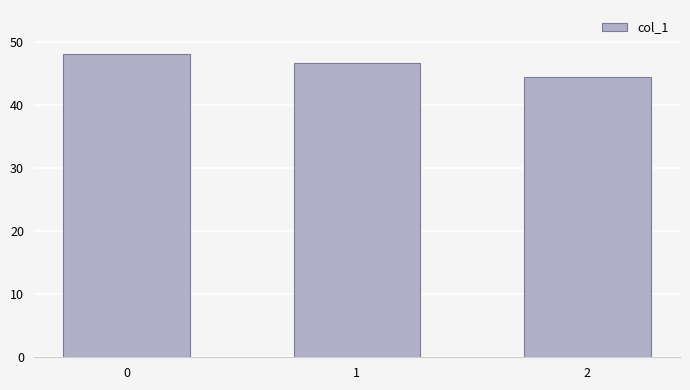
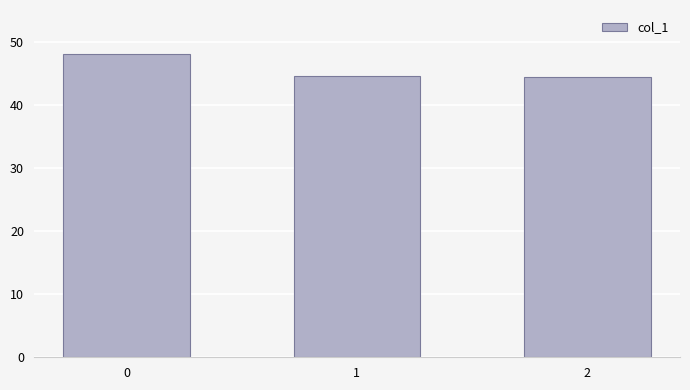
  {
    "0": 48,
-   "1": 47,
+   "1": 45,
    "2": 44
  }
